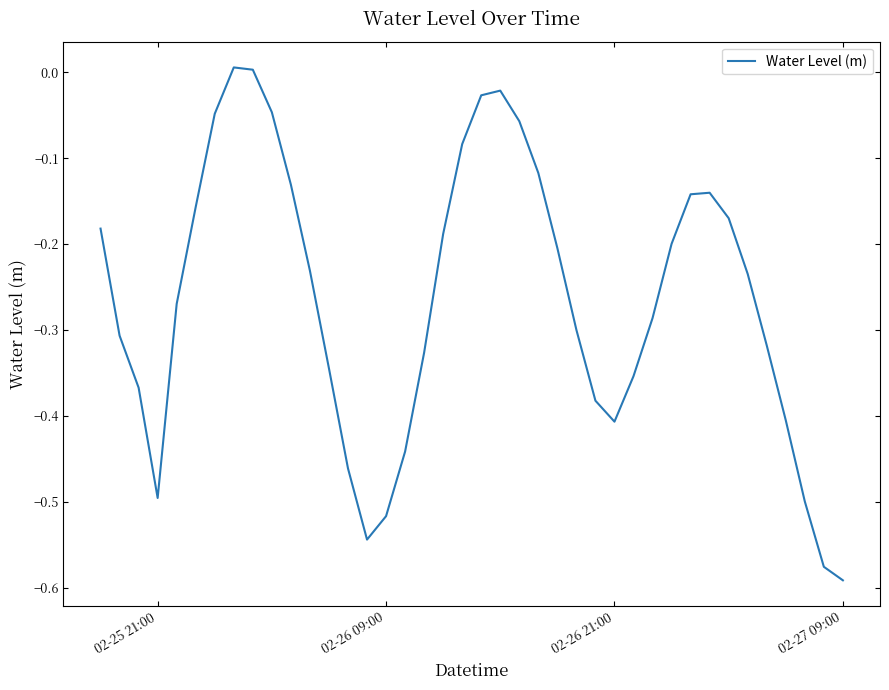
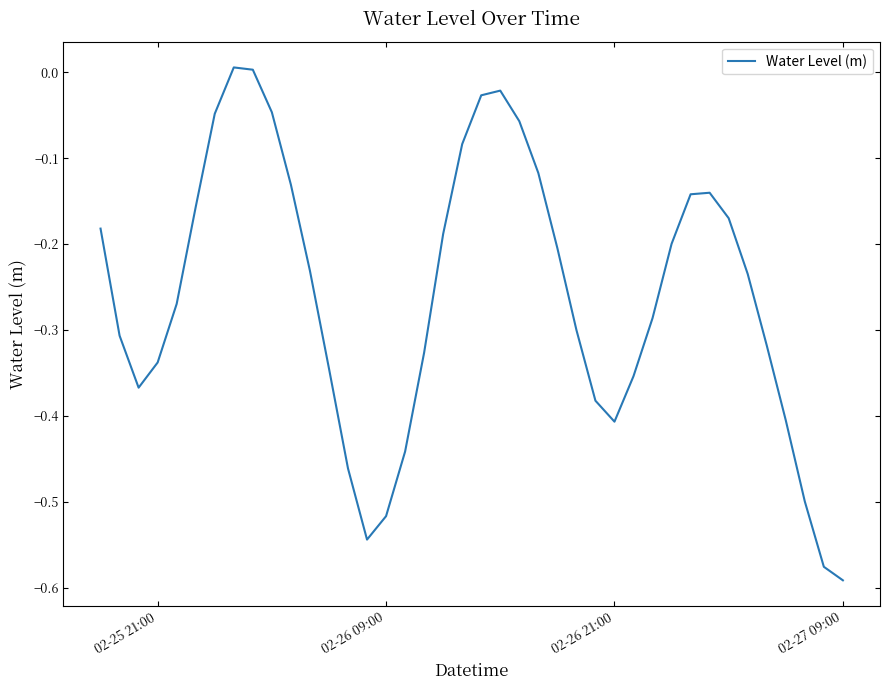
  {
-   "02-25 21:00": -0.50,
+   "02-25 21:00": -0.34,
    "02-26 09:00": -0.52,
    "02-26 21:00": -0.41,
    "02-27 09:00": -0.59
  }
